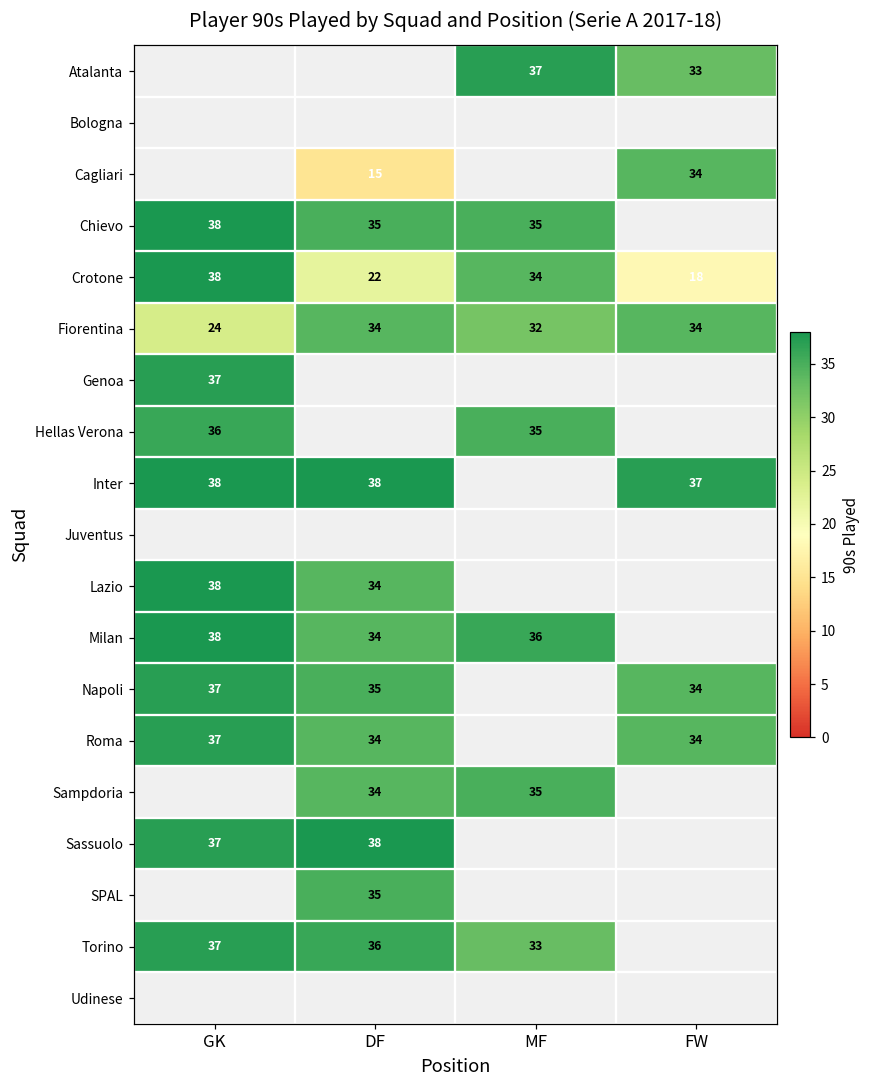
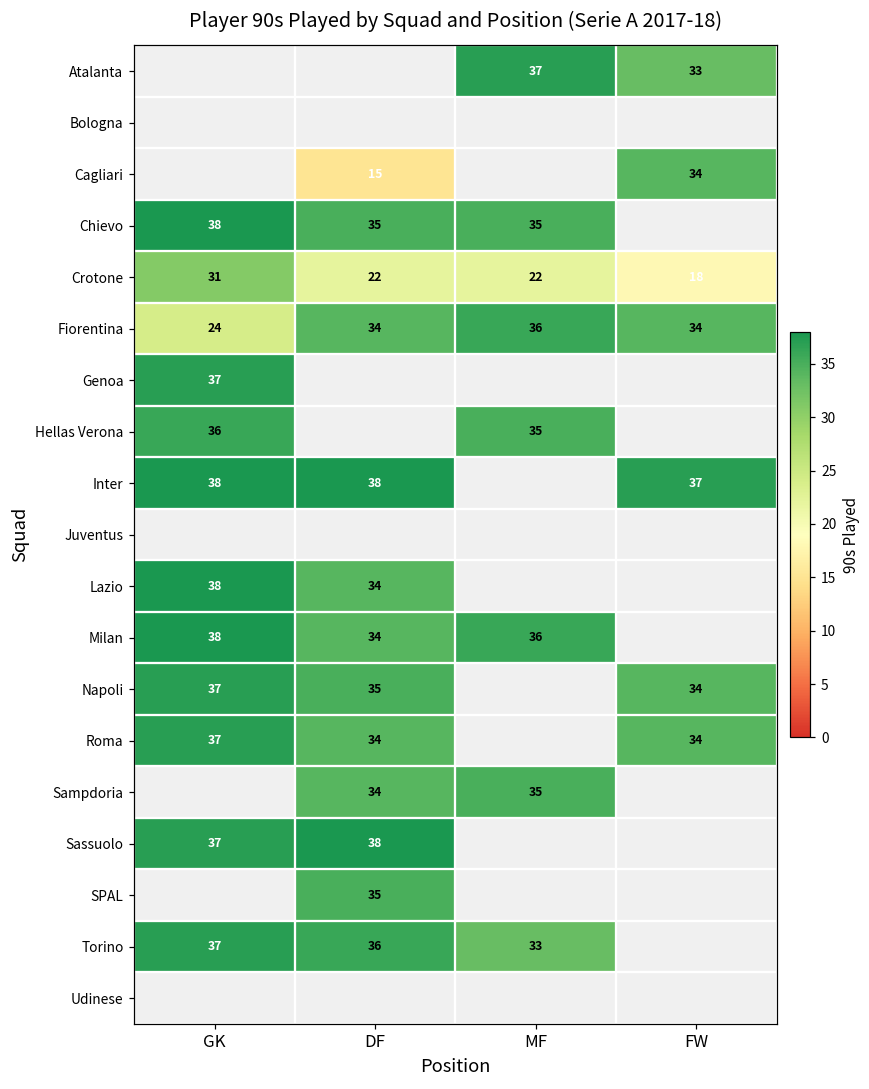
  {
    "Atalanta": {
      "MF": 37,
      "FW": 33
    },
    "Cagliari": {
      "DF": 15,
      "FW": 34
    },
    "Chievo": {
      "GK": 38,
      "DF": 35,
      "MF": 35
    },
    "Crotone": {
-     "GK": 38,
+     "GK": 31,
      "DF": 22,
-     "MF": 34,
+     "MF": 22,
      "FW": 18
    },
    "Fiorentina": {
      "GK": 24,
      "DF": 34,
-     "MF": 32,
+     "MF": 36,
      "FW": 34
    },
    "Genoa": {
      "GK": 37
    },
    "Hellas Verona": {
      "GK": 36,
      "MF": 35
    },
    "Inter": {
      "GK": 38,
      "DF": 38,
      "FW": 37
    },
    "Lazio": {
      "GK": 38,
      "DF": 34
    },
    "Milan": {
      "GK": 38,
      "DF": 34,
      "MF": 36
    },
    "Napoli": {
      "GK": 37,
      "DF": 35,
      "FW": 34
    },
    "Roma": {
      "GK": 37,
      "DF": 34,
      "FW": 34
    },
    "Sampdoria": {
      "DF": 34,
      "MF": 35
    },
    "Sassuolo": {
      "GK": 37,
      "DF": 38
    },
    "SPAL": {
      "DF": 35
    },
    "Torino": {
      "GK": 37,
      "DF": 36,
      "MF": 33
    }
  }
